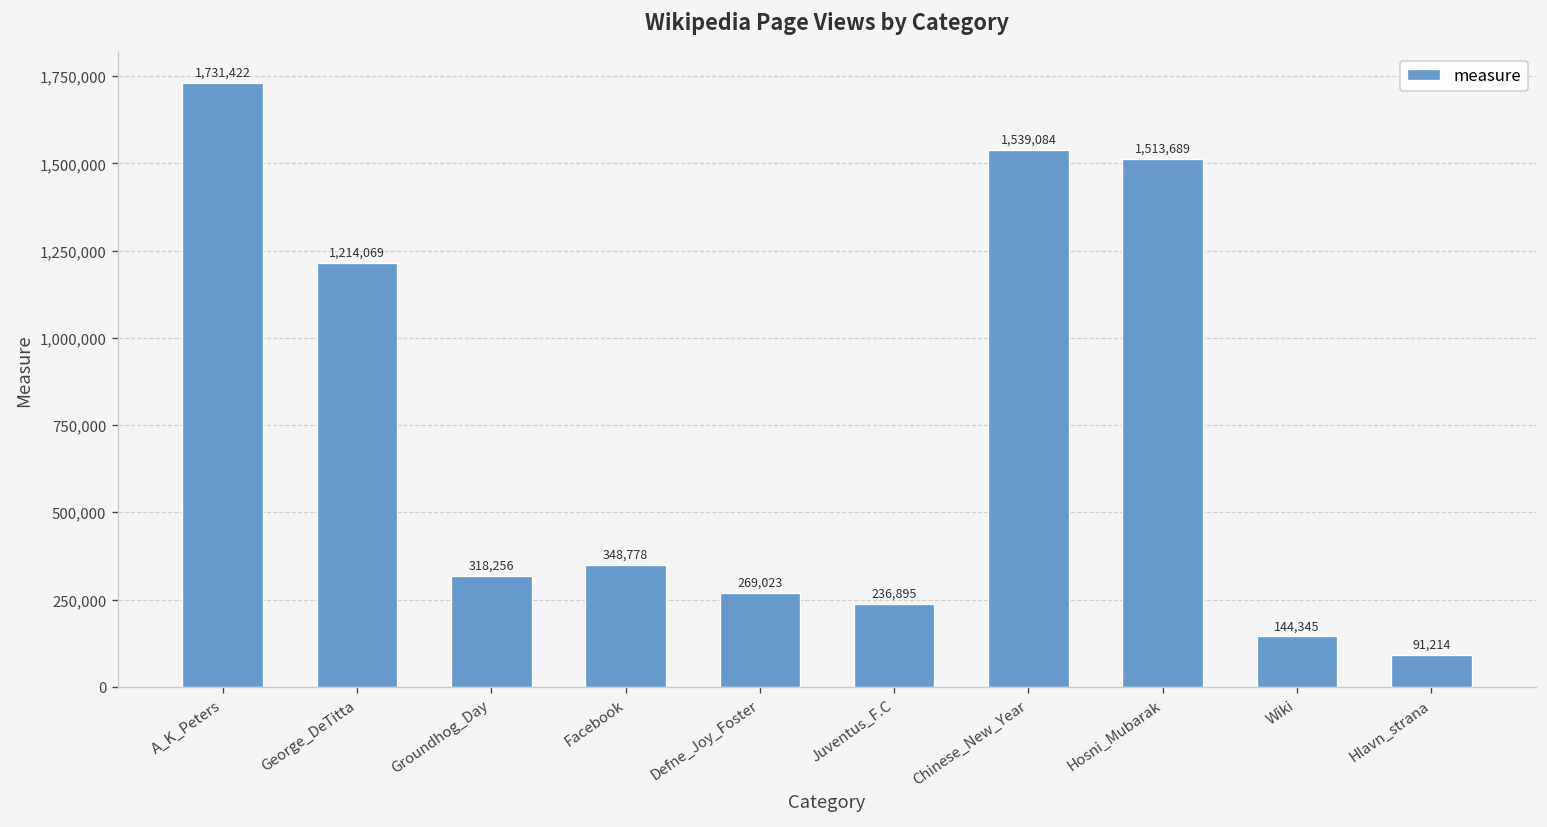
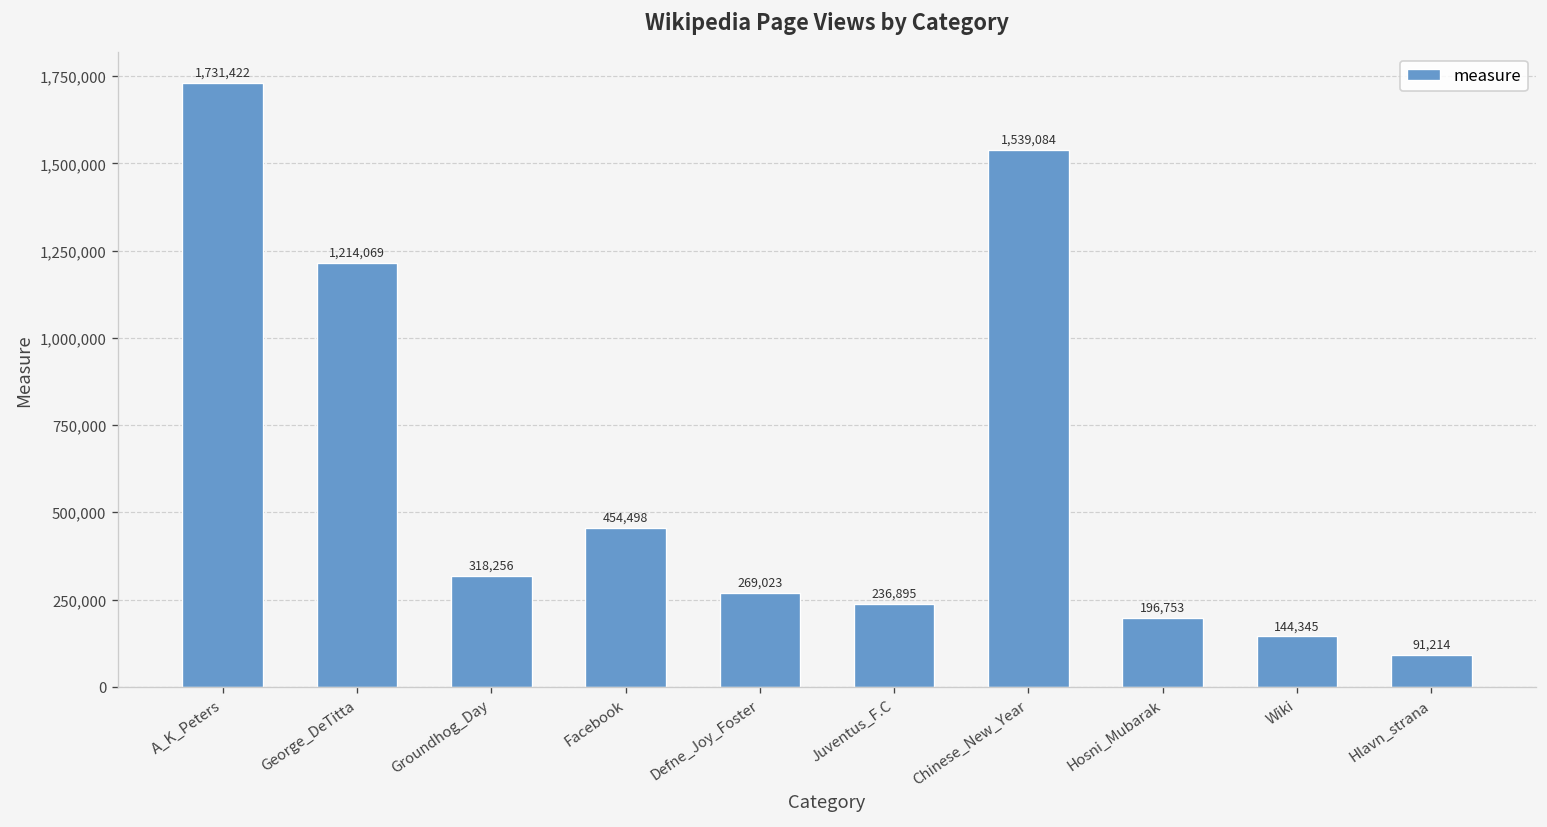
  {
    "A_K_Peters": "1,731,422",
    "George_DeTitta": "1,214,069",
    "Groundhog_Day": "318,256",
-   "Facebook": "348,778",
+   "Facebook": "454,498",
    "Defne_Joy_Foster": "269,023",
    "Juventus_F.C": "236,895",
    "Chinese_New_Year": "1,539,084",
-   "Hosni_Mubarak": "1,513,689",
+   "Hosni_Mubarak": "196,753",
    "Wiki": "144,345",
    "Hlavn_strana": "91,214"
  }
